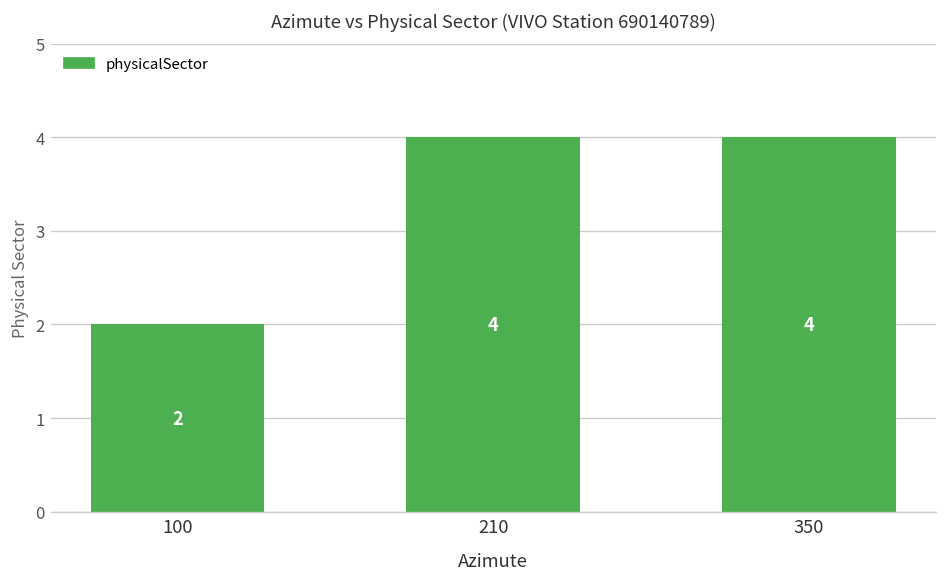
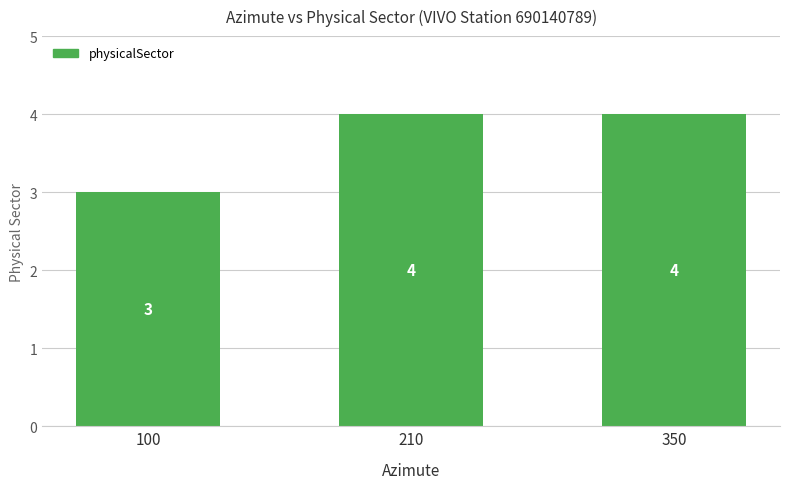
  {
-   "100": 2,
+   "100": 3,
    "210": 4,
    "350": 4
  }
